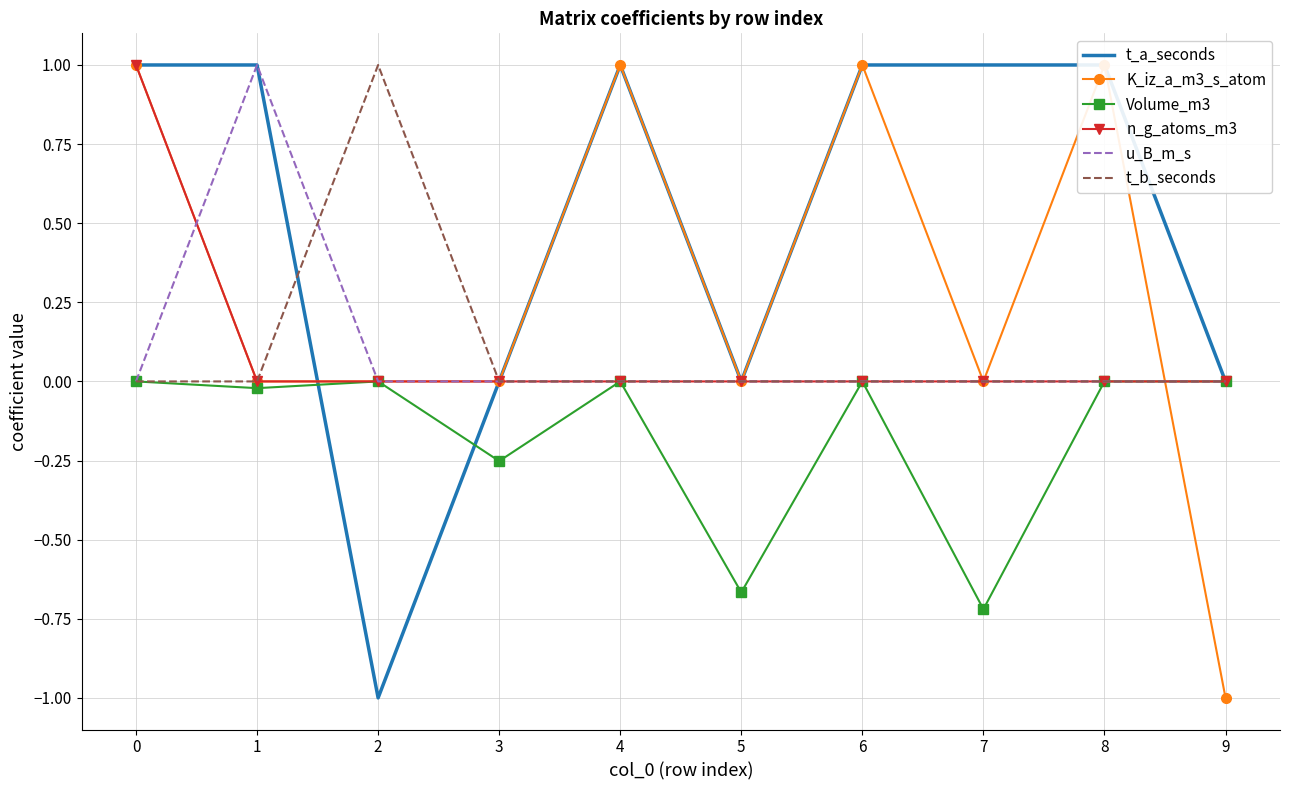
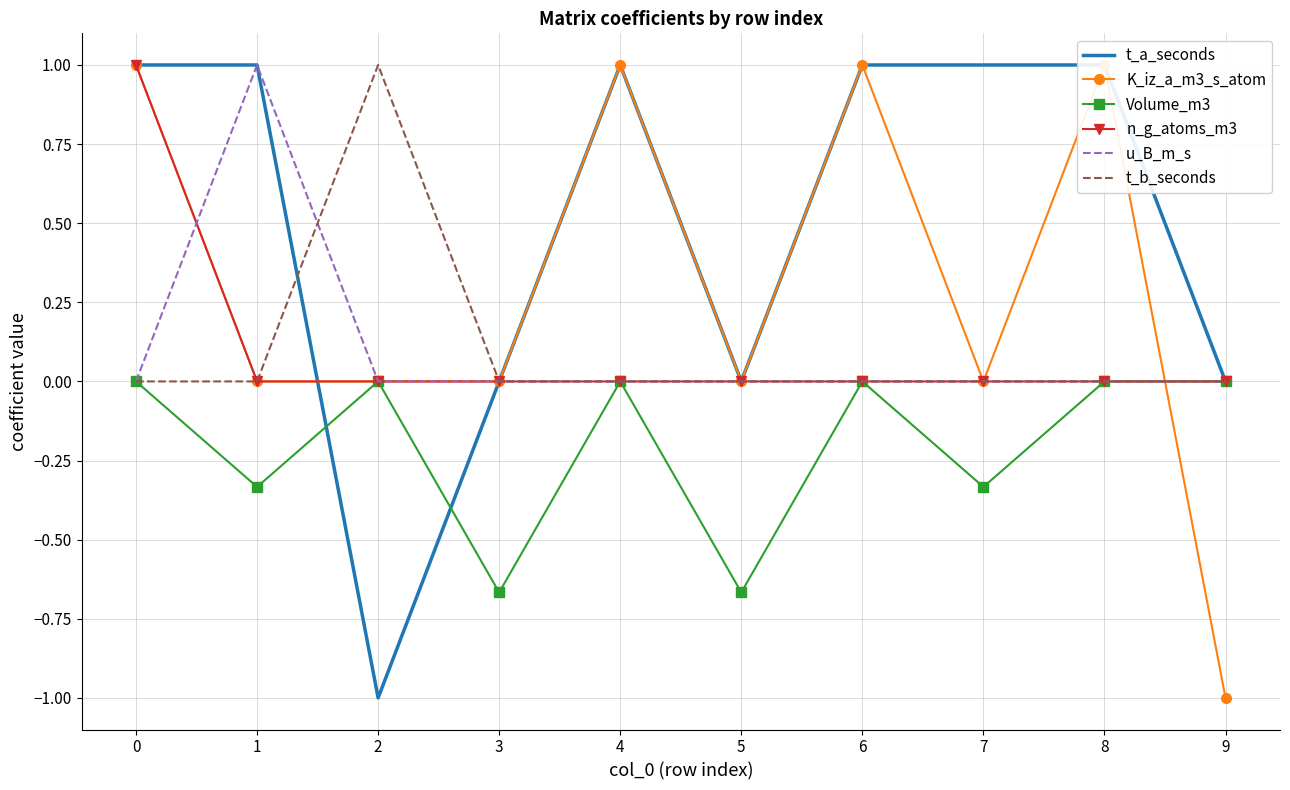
  {
    "t_a_seconds": {
      "2": -1.00,
      "7": 1.00
    },
    "K_iz_a_m3_s_atom": {
      "9": -1.00
    },
    "Volume_m3": {
-     "1": -0.02,
-     "3": -0.25,
+     "1": -0.33,
+     "3": -0.67,
      "5": -0.67,
-     "7": -0.72
+     "7": -0.33
    },
    "t_b_seconds": {
      "2": 1.00
    }
  }
